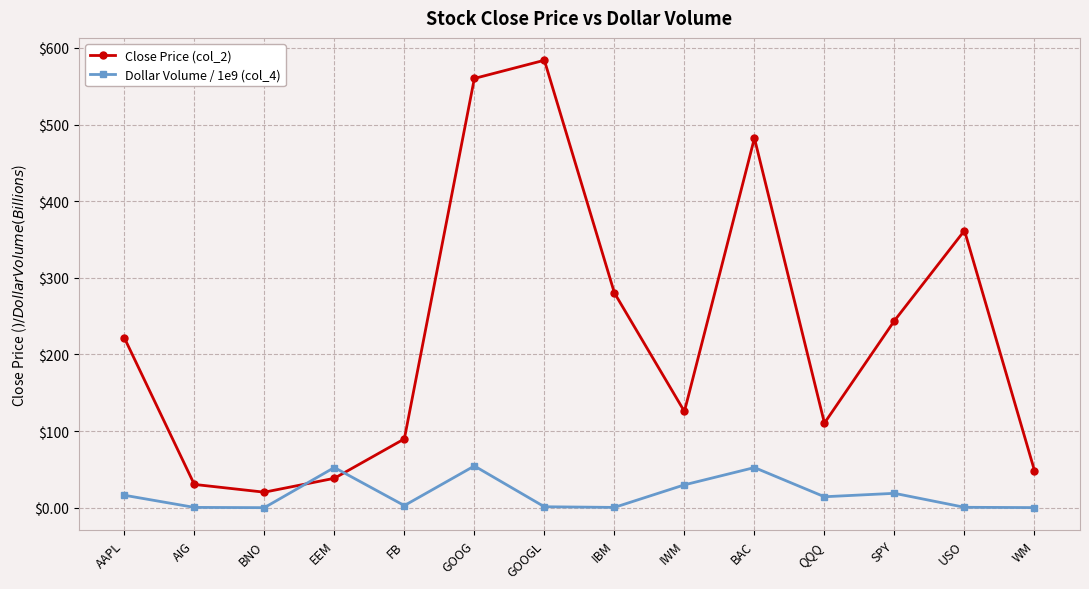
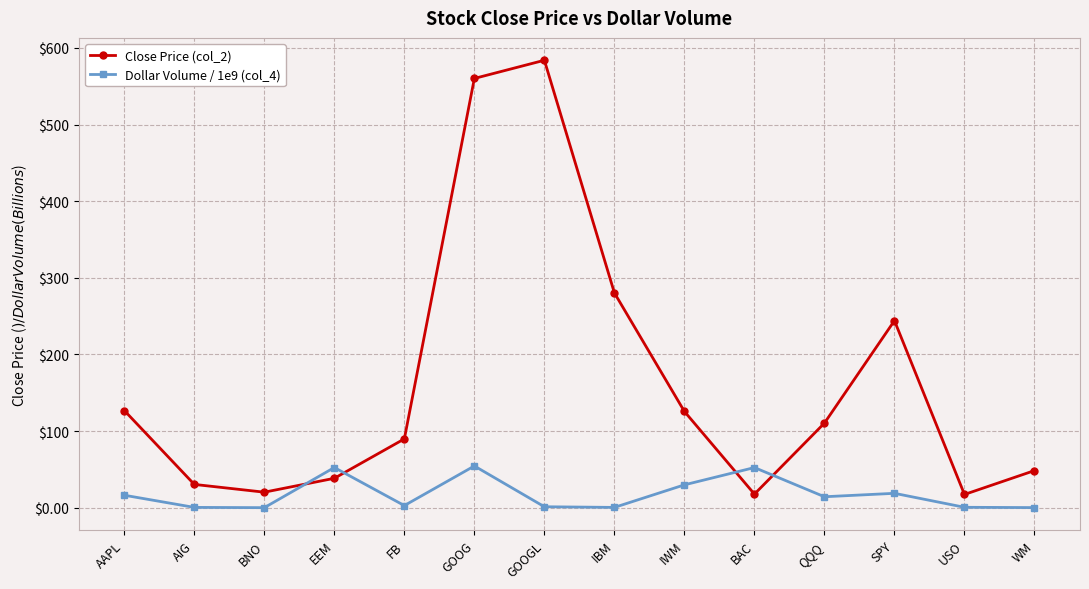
  {
    "Close Price (col_2)": {
-     "AAPL": "$220",
+     "AAPL": "$130",
      "AIG": "$30",
      "BNO": "$20",
      "EEM": "$40",
      "FB": "$90",
      "GOOG": "$560",
      "GOOGL": "$580",
      "IBM": "$280",
      "IWM": "$130",
-     "BAC": "$480",
+     "BAC": "$20",
      "QQQ": "$110",
      "SPY": "$240",
-     "USO": "$360",
+     "USO": "$20",
      "WM": "$50"
    },
    "Dollar Volume / 1e9 (col_4)": {
      "AAPL": "$20",
      "AIG": "$0",
      "BNO": "$0",
      "EEM": "$50",
      "FB": "$0",
      "GOOG": "$50",
      "GOOGL": "$0",
      "IBM": "$0",
      "IWM": "$30",
      "BAC": "$50",
      "QQQ": "$10",
      "SPY": "$20",
      "USO": "$0",
      "WM": "$0"
    }
  }
